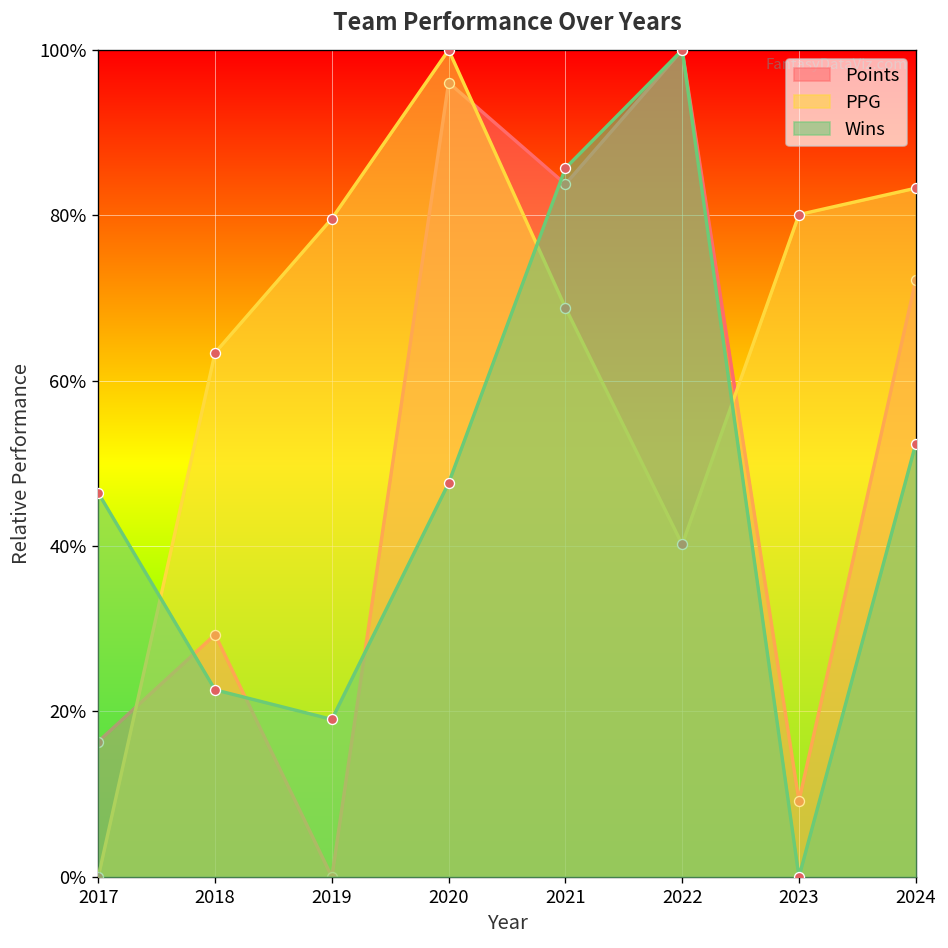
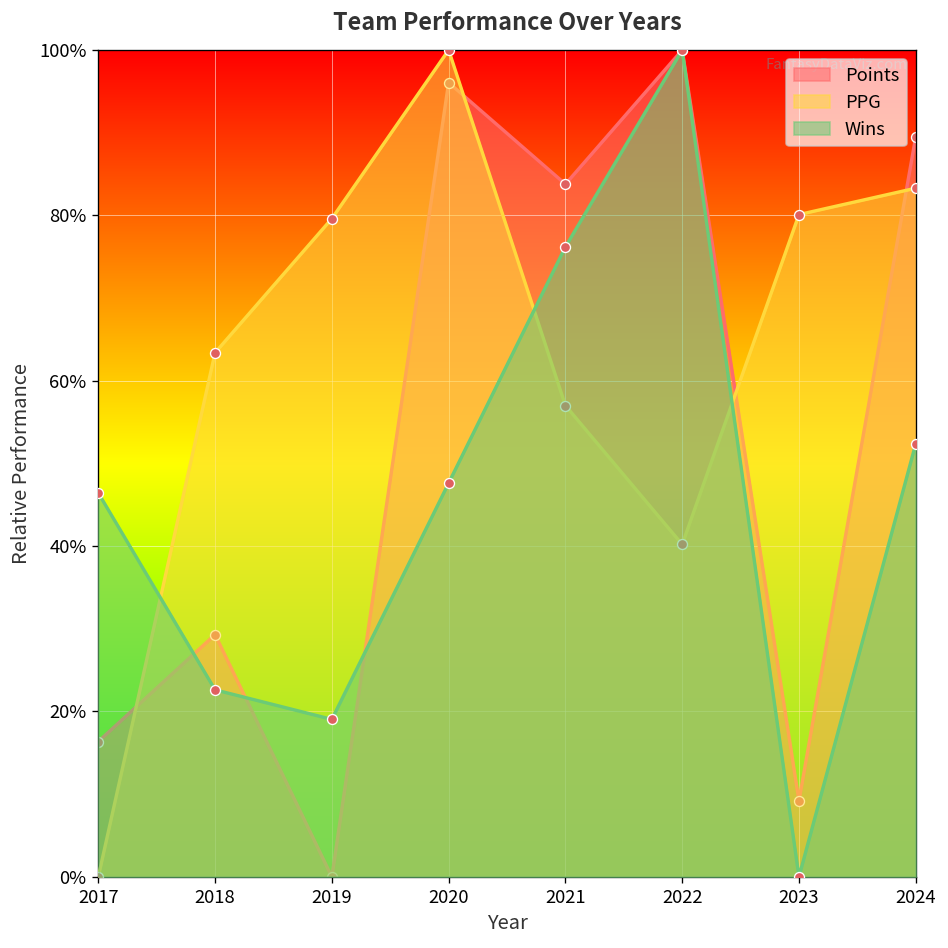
  {
    "Points": {
      "2017": "16%",
      "2018": "29%",
      "2019": "0%",
      "2020": "96%",
      "2021": "84%",
      "2023": "9%",
-     "2024": "72%"
+     "2024": "90%"
    },
    "PPG": {
      "2017": "0%",
      "2018": "63%",
      "2019": "80%",
      "2020": "100%",
-     "2021": "69%",
+     "2021": "57%",
      "2022": "40%",
      "2023": "80%",
      "2024": "83%"
    },
    "Wins": {
      "2017": "46%",
      "2018": "23%",
      "2019": "19%",
      "2020": "48%",
-     "2021": "86%",
+     "2021": "76%",
      "2023": "0%",
      "2024": "52%"
    }
  }
